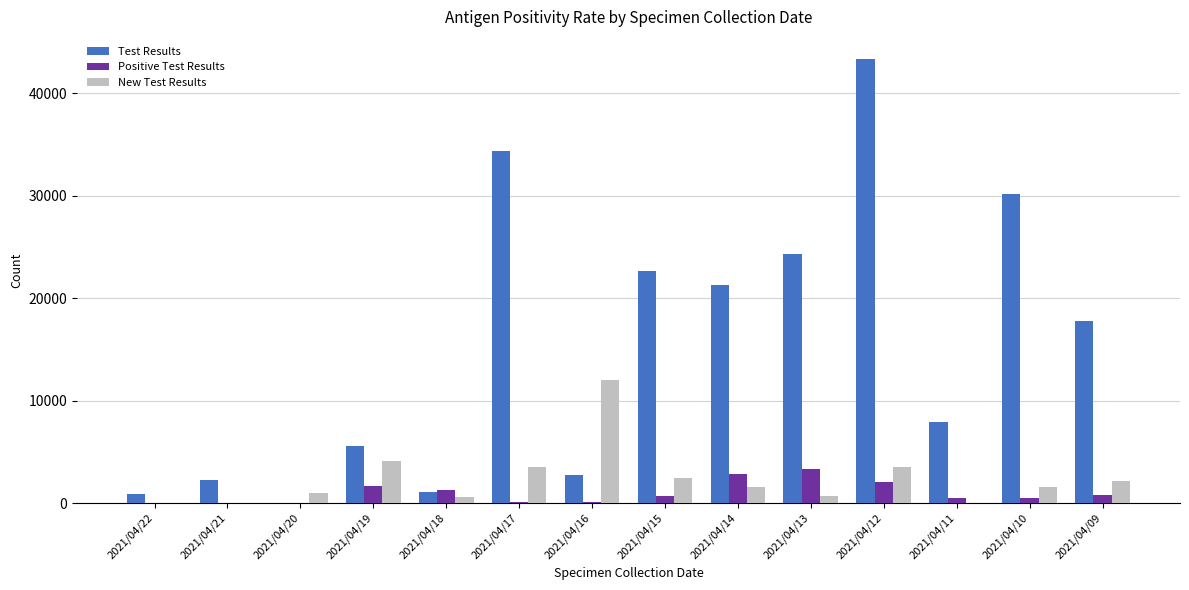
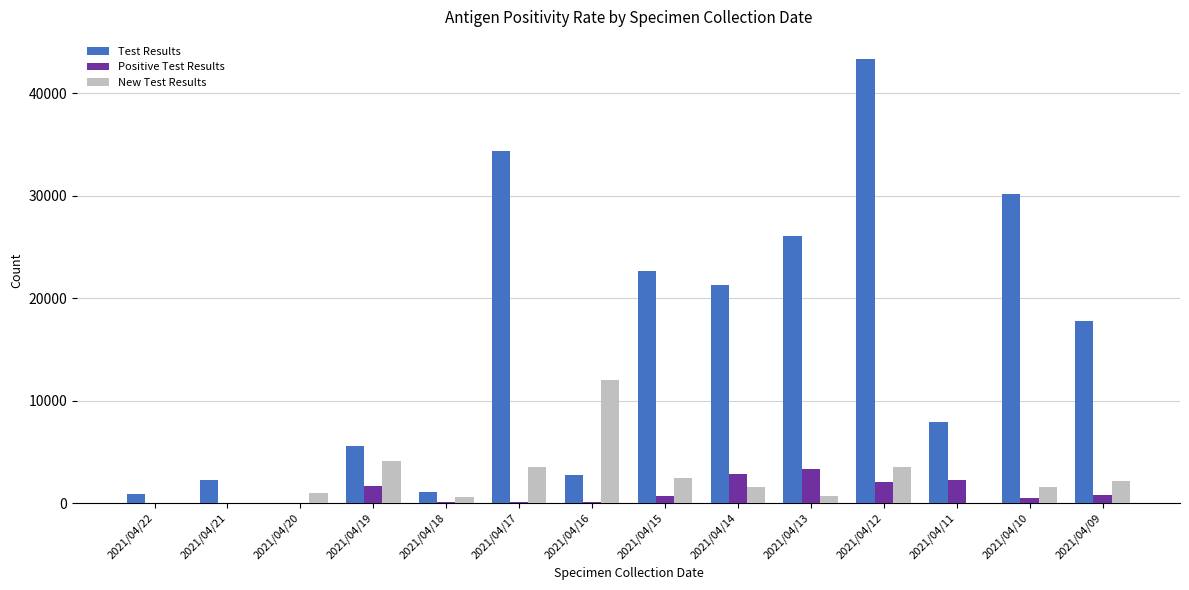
  {
    "Test Results": {
      "2021/04/22": 900,
      "2021/04/21": 2300,
      "2021/04/20": 0,
      "2021/04/19": 5600,
      "2021/04/18": 1100,
      "2021/04/17": 34400,
      "2021/04/16": 2700,
      "2021/04/15": 22700,
      "2021/04/14": 21300,
-     "2021/04/13": 24300,
+     "2021/04/13": 26100,
      "2021/04/12": 43400,
      "2021/04/11": 7900,
      "2021/04/10": 30200,
      "2021/04/09": 17800
    },
    "Positive Test Results": {
      "2021/04/22": 0,
      "2021/04/21": 0,
      "2021/04/20": 0,
      "2021/04/19": 1600,
-     "2021/04/18": 1300,
+     "2021/04/18": 100,
      "2021/04/15": 700,
      "2021/04/14": 2900,
      "2021/04/13": 3300,
      "2021/04/12": 2100,
-     "2021/04/11": 500,
+     "2021/04/11": 2300,
      "2021/04/10": 500,
      "2021/04/09": 800
    },
    "New Test Results": {
      "2021/04/22": 0,
      "2021/04/21": 0,
      "2021/04/20": 1000,
      "2021/04/19": 4100,
      "2021/04/18": 600,
      "2021/04/17": 3500,
      "2021/04/16": 12100,
      "2021/04/15": 2500,
      "2021/04/14": 1600,
      "2021/04/13": 700,
      "2021/04/12": 3500,
      "2021/04/10": 1600,
      "2021/04/09": 2200
    }
  }
